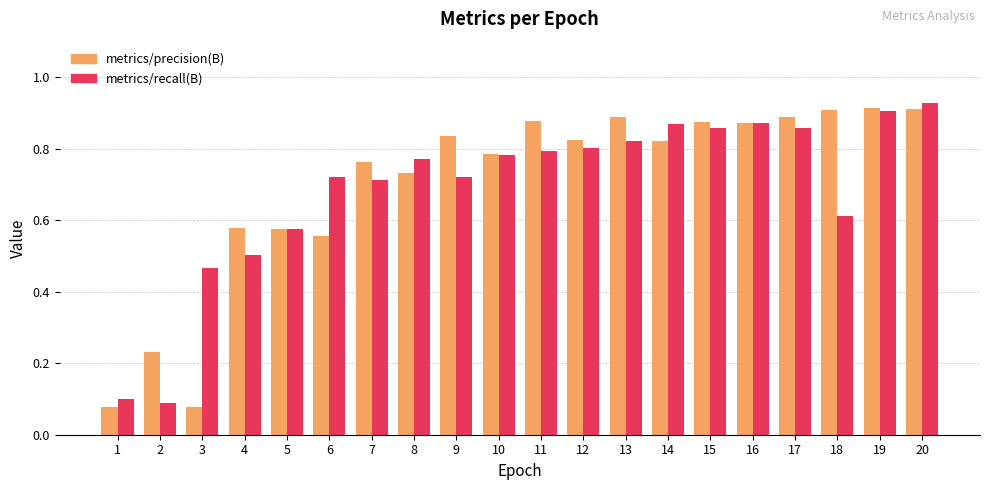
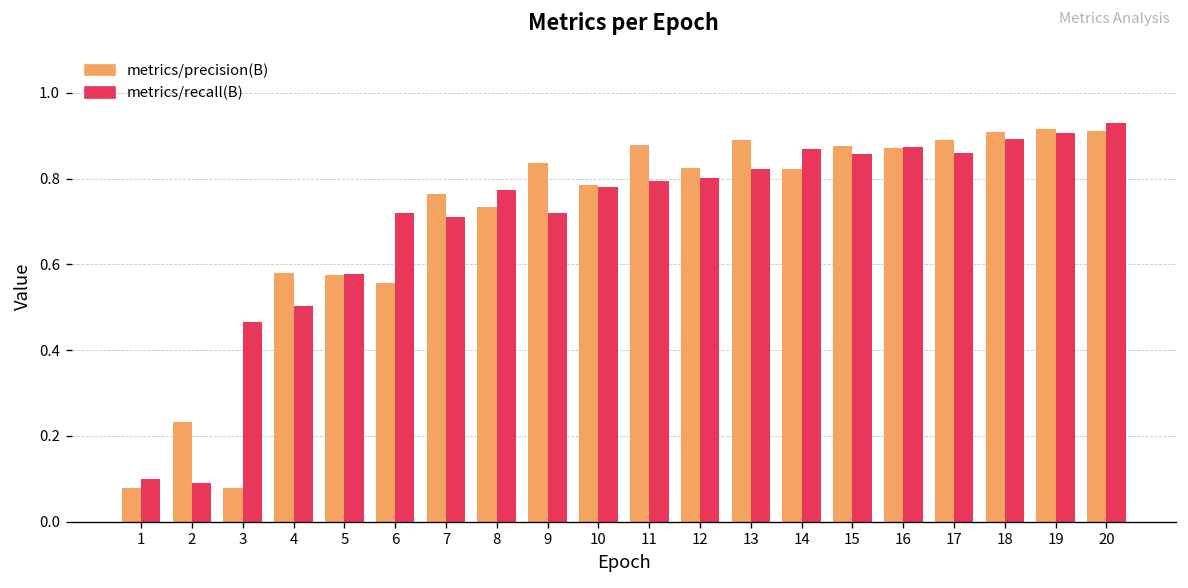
  {
    "metrics/precision(B)": {
      "1": 0.08,
      "2": 0.23,
      "3": 0.08,
      "4": 0.58,
      "5": 0.58,
      "6": 0.56,
      "7": 0.76,
      "8": 0.73,
      "9": 0.84,
      "10": 0.78,
      "11": 0.88,
      "12": 0.82,
      "13": 0.89,
      "14": 0.82,
      "15": 0.88,
      "16": 0.87,
      "17": 0.89,
      "18": 0.91,
      "19": 0.91,
      "20": 0.91
    },
    "metrics/recall(B)": {
      "1": 0.10,
      "2": 0.09,
      "3": 0.47,
      "4": 0.50,
      "5": 0.58,
      "6": 0.72,
      "7": 0.71,
      "8": 0.77,
      "9": 0.72,
      "10": 0.78,
      "11": 0.79,
      "12": 0.80,
      "13": 0.82,
      "14": 0.87,
      "15": 0.86,
      "16": 0.87,
      "17": 0.86,
-     "18": 0.61,
+     "18": 0.89,
      "19": 0.91,
      "20": 0.93
    }
  }
